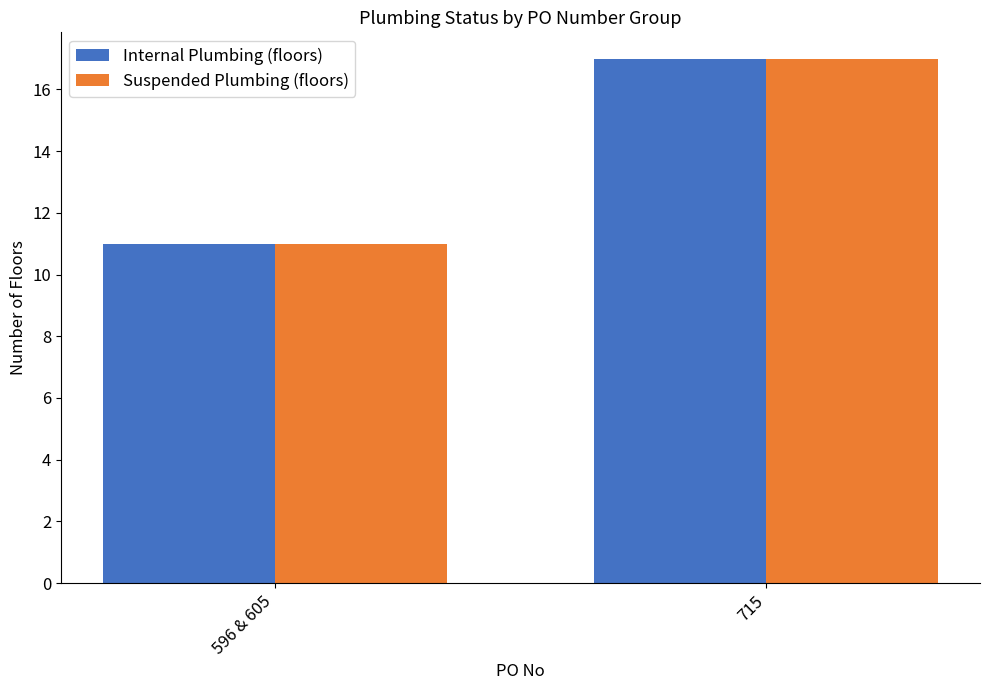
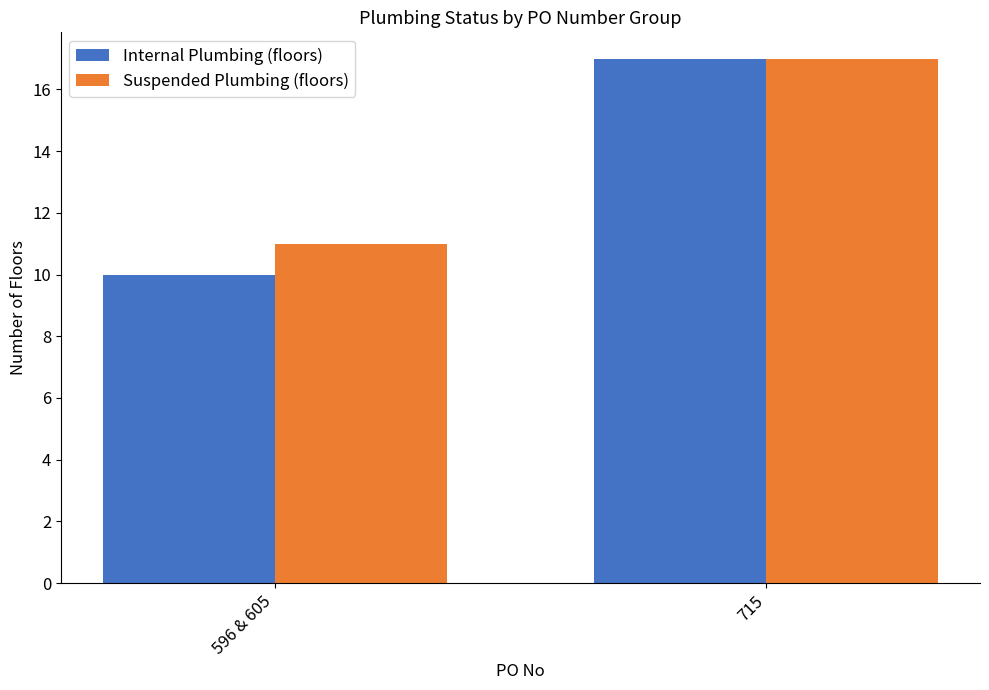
  {
    "Internal Plumbing (floors)": {
-     "596 & 605": 11,
+     "596 & 605": 10,
      "715": 17
    },
    "Suspended Plumbing (floors)": {
      "596 & 605": 11,
      "715": 17
    }
  }
